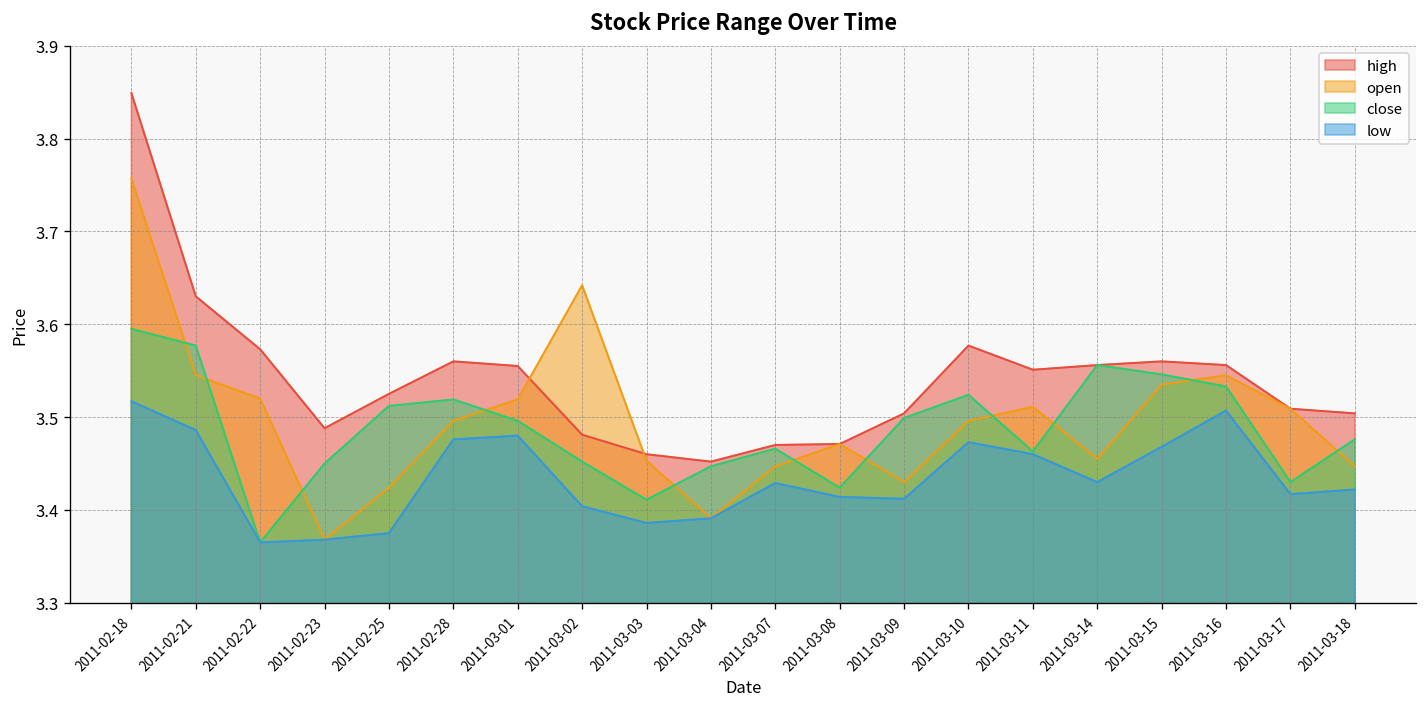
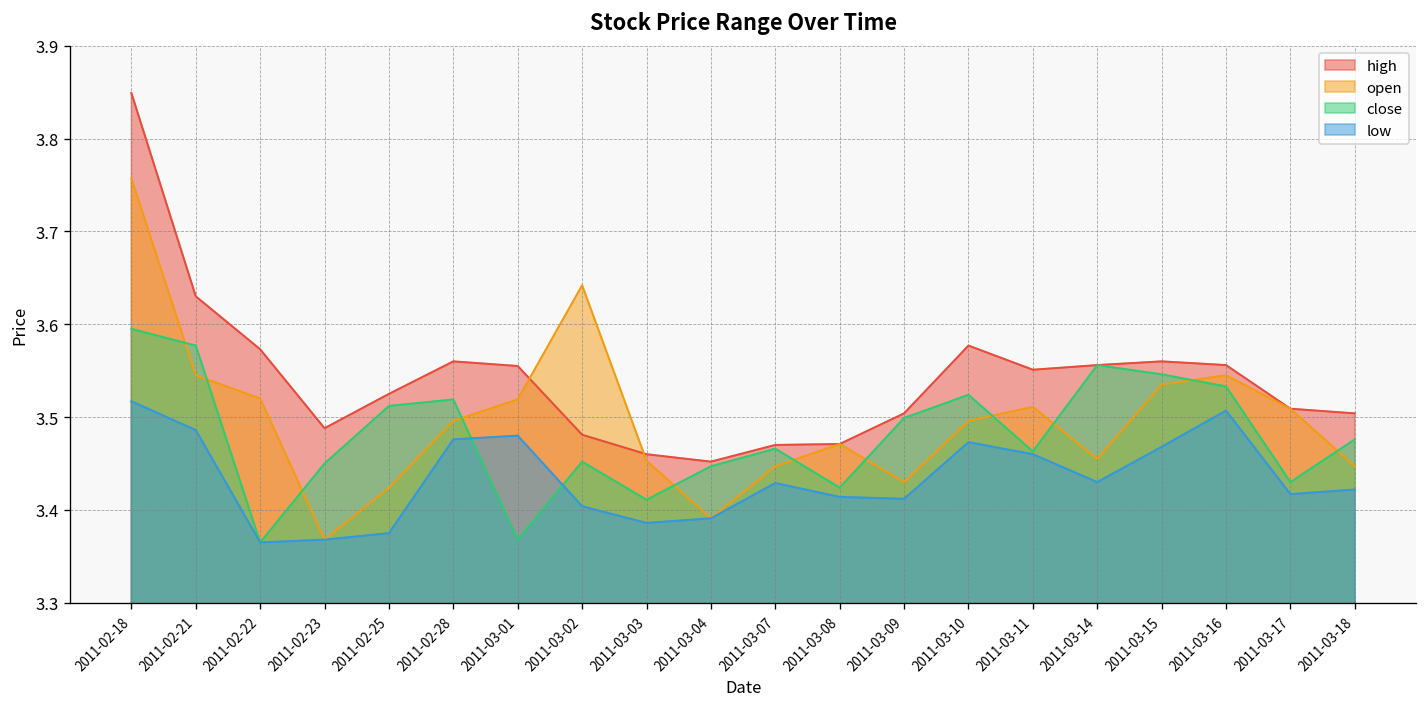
  {
    "high": {
      "2011-02-18": 3.85,
      "2011-02-21": 3.63,
      "2011-02-22": 3.57,
      "2011-02-23": 3.49,
      "2011-02-25": 3.53,
      "2011-02-28": 3.56,
      "2011-03-01": 3.56,
      "2011-03-02": 3.48,
      "2011-03-03": 3.46,
      "2011-03-04": 3.45,
      "2011-03-07": 3.47,
      "2011-03-09": 3.50,
      "2011-03-10": 3.58,
      "2011-03-11": 3.55,
      "2011-03-15": 3.56,
      "2011-03-16": 3.56,
      "2011-03-18": 3.50
    },
    "open": {
      "2011-02-18": 3.76,
      "2011-02-21": 3.55,
      "2011-02-22": 3.52,
      "2011-02-25": 3.42,
      "2011-02-28": 3.50,
      "2011-03-01": 3.52,
      "2011-03-02": 3.64,
      "2011-03-03": 3.45,
      "2011-03-07": 3.45,
      "2011-03-09": 3.43,
      "2011-03-10": 3.50,
      "2011-03-11": 3.51,
      "2011-03-14": 3.46,
      "2011-03-15": 3.54,
      "2011-03-16": 3.55,
      "2011-03-18": 3.45
    },
    "close": {
      "2011-02-18": 3.60,
      "2011-02-21": 3.58,
      "2011-02-23": 3.45,
      "2011-02-25": 3.51,
      "2011-02-28": 3.52,
-     "2011-03-01": 3.50,
+     "2011-03-01": 3.37,
      "2011-03-02": 3.45,
      "2011-03-03": 3.41,
      "2011-03-04": 3.45,
      "2011-03-07": 3.47,
      "2011-03-08": 3.42,
      "2011-03-09": 3.50,
      "2011-03-10": 3.52,
      "2011-03-15": 3.55,
      "2011-03-16": 3.53,
      "2011-03-17": 3.43,
      "2011-03-18": 3.48
    },
    "low": {
      "2011-02-18": 3.52,
      "2011-02-21": 3.49,
      "2011-02-25": 3.38,
      "2011-02-28": 3.48,
      "2011-03-01": 3.48,
      "2011-03-02": 3.40,
      "2011-03-03": 3.39,
      "2011-03-07": 3.43,
      "2011-03-08": 3.41,
      "2011-03-09": 3.41,
      "2011-03-10": 3.47,
      "2011-03-14": 3.43,
      "2011-03-15": 3.47,
      "2011-03-16": 3.51,
      "2011-03-17": 3.42,
      "2011-03-18": 3.42
    }
  }
